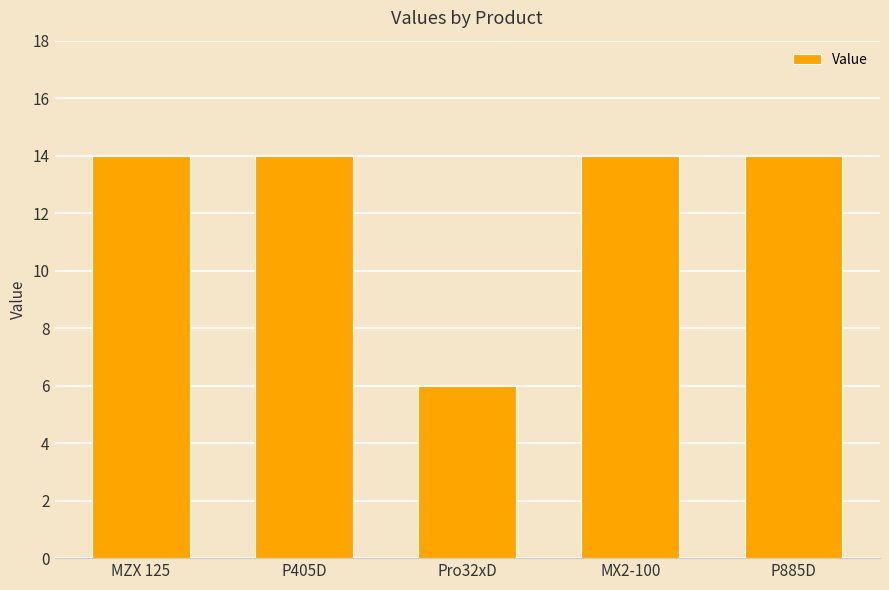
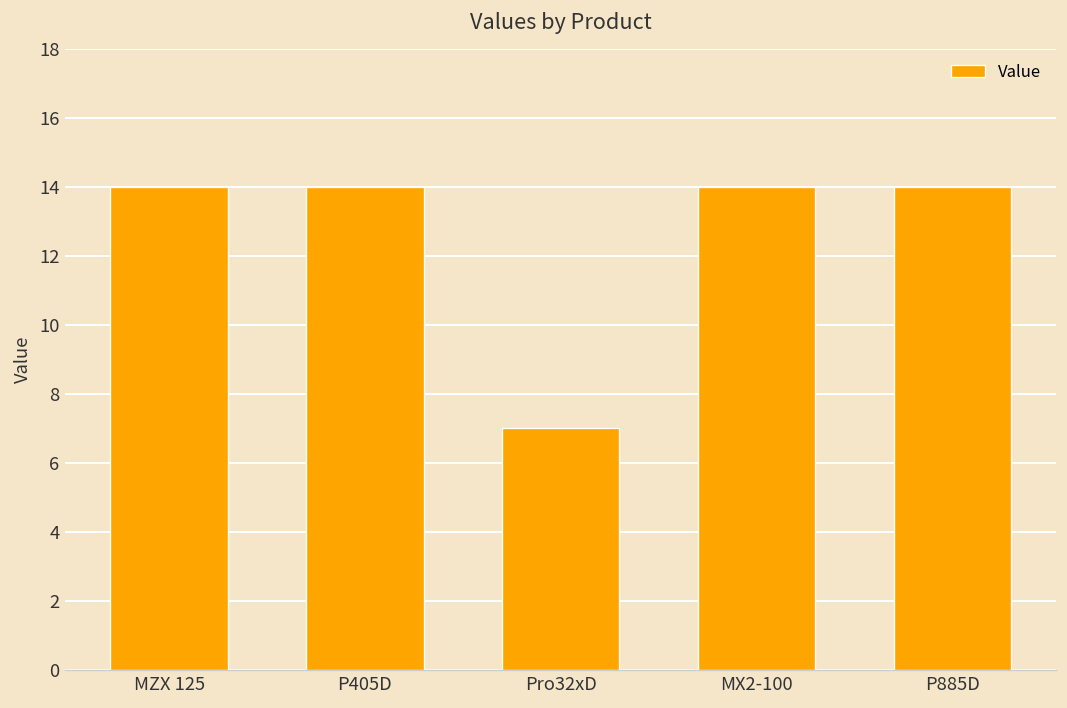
  {
    "MZX 125": 14,
    "P405D": 14,
-   "Pro32xD": 6,
+   "Pro32xD": 7,
    "MX2-100": 14,
    "P885D": 14
  }
